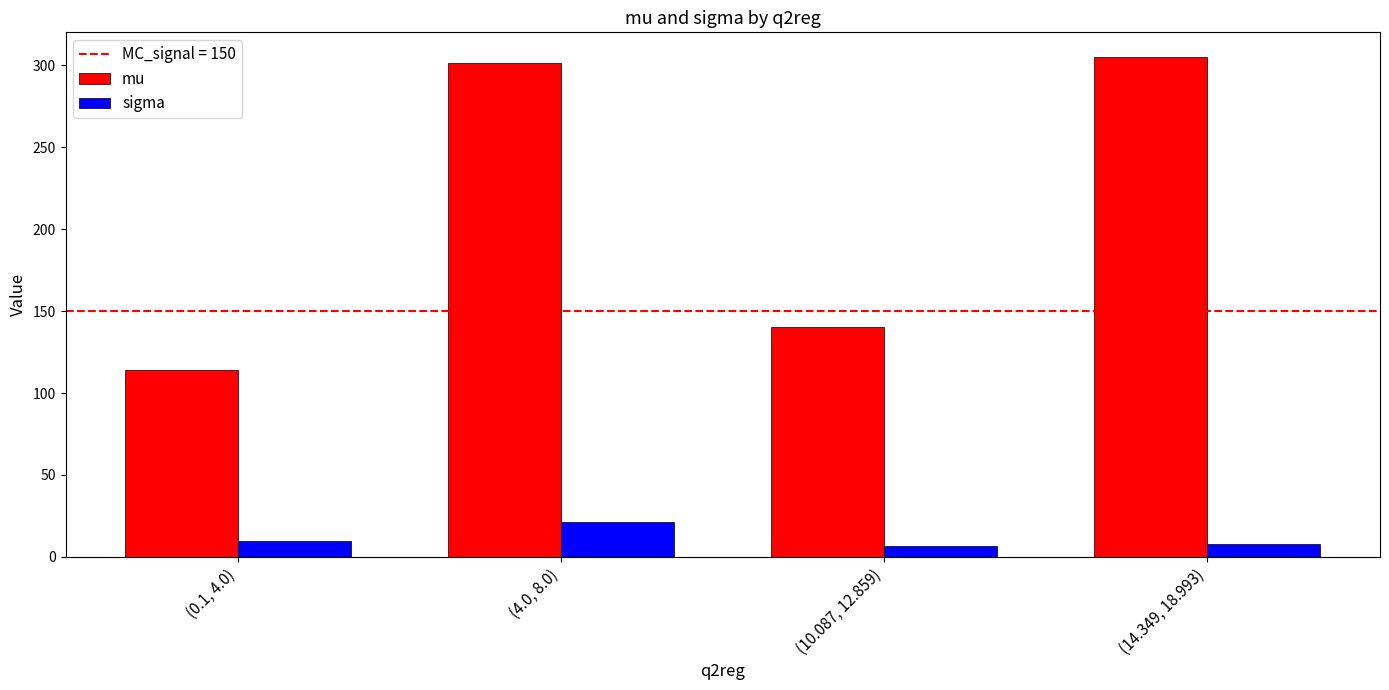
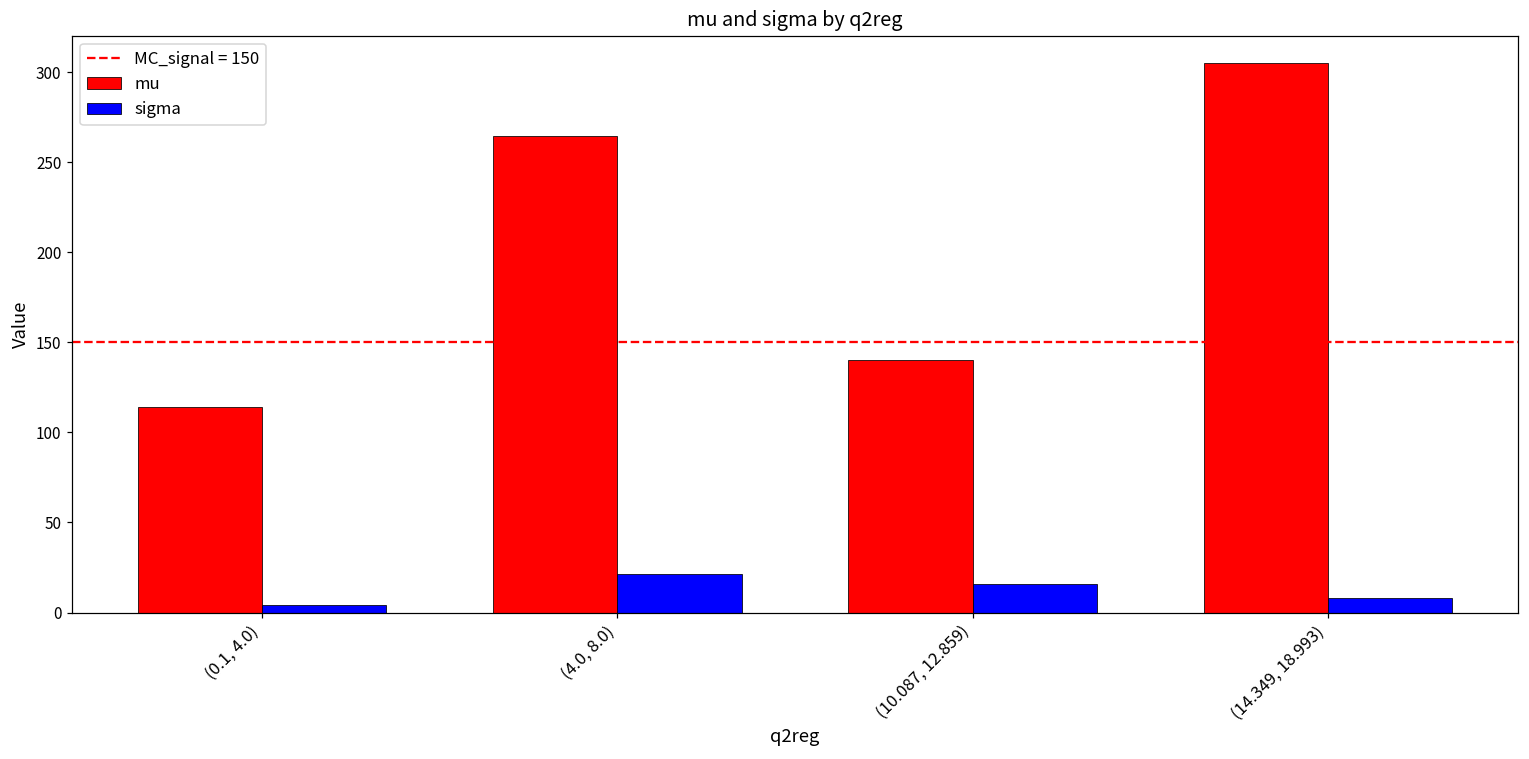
  {
    "mu": {
      "(0.1, 4.0)": 114,
-     "(4.0, 8.0)": 302,
+     "(4.0, 8.0)": 265,
      "(10.087, 12.859)": 140,
      "(14.349, 18.993)": 305
    },
    "sigma": {
-     "(0.1, 4.0)": 10,
+     "(0.1, 4.0)": 4,
      "(4.0, 8.0)": 21,
-     "(10.087, 12.859)": 7,
+     "(10.087, 12.859)": 16,
      "(14.349, 18.993)": 8
    }
  }
